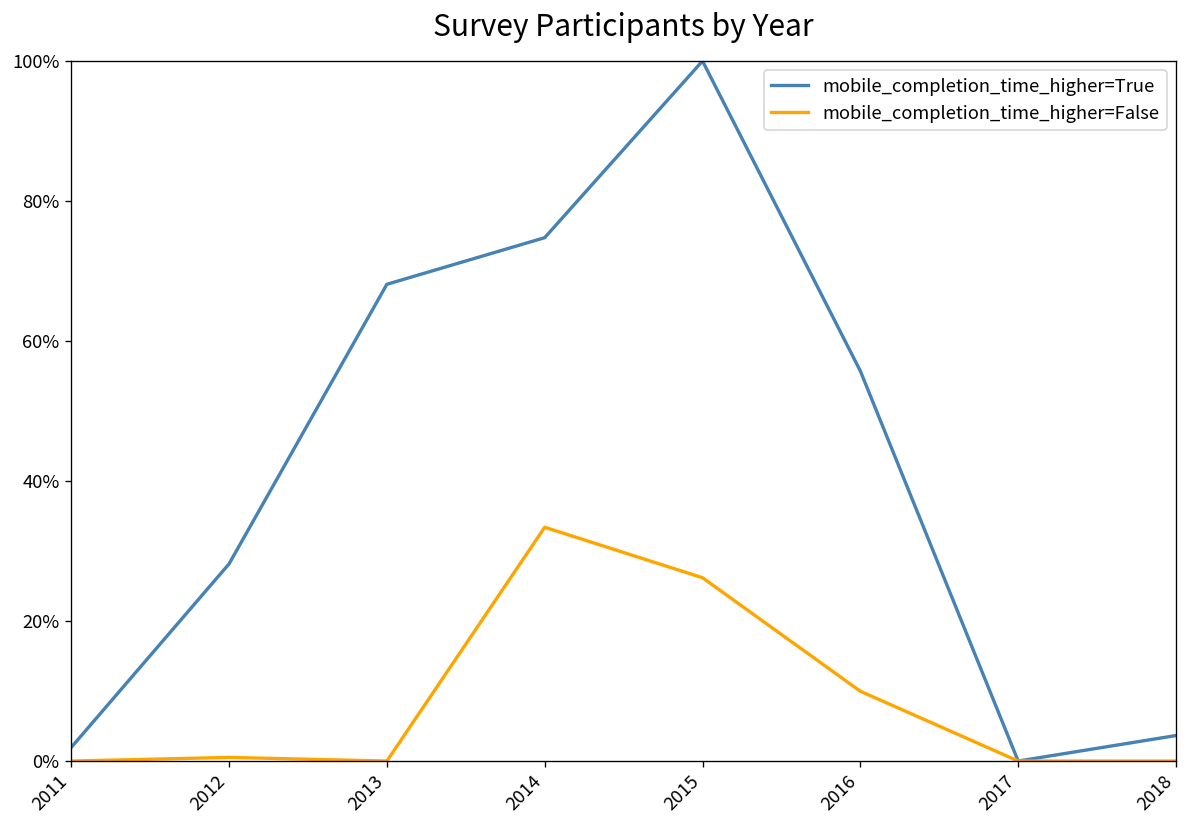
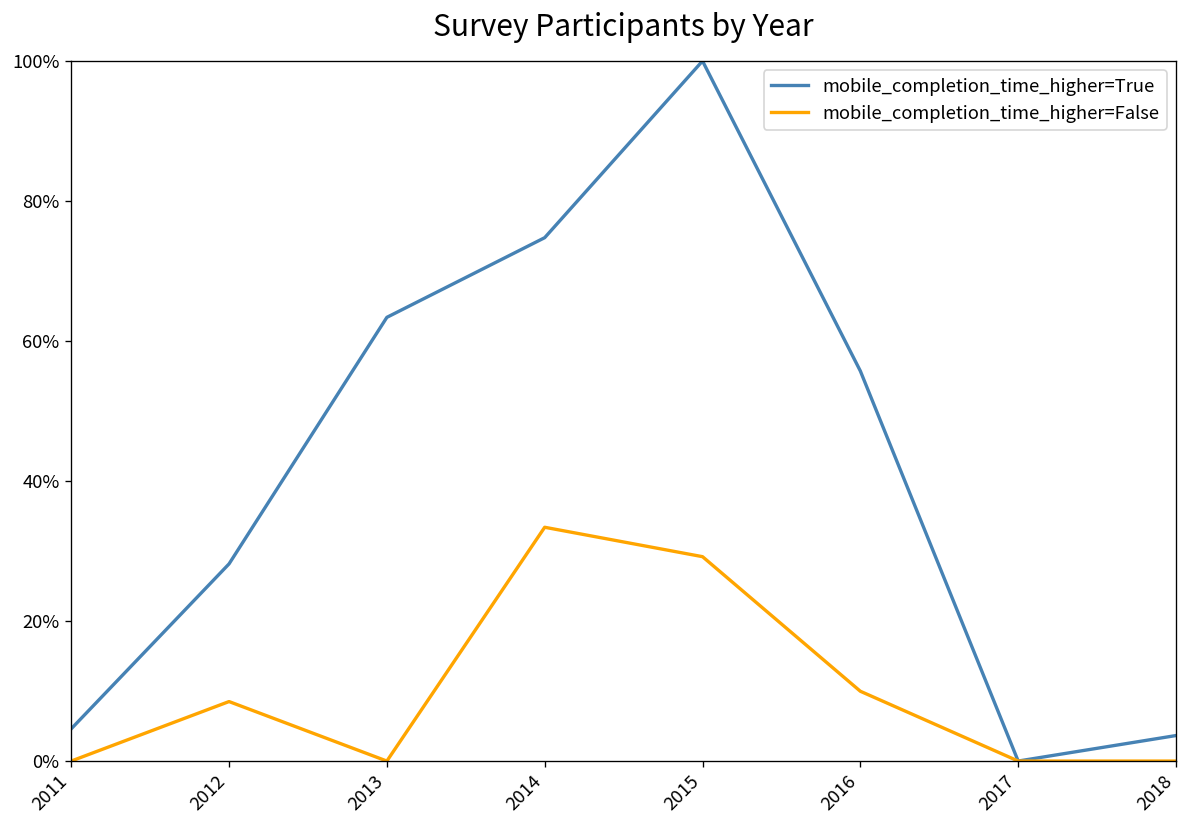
  {
    "mobile_completion_time_higher=True": {
-     "2011": "2%",
+     "2011": "5%",
      "2012": "28%",
-     "2013": "68%",
+     "2013": "63%",
      "2014": "75%",
      "2015": "100%",
      "2016": "56%",
      "2018": "4%"
    },
    "mobile_completion_time_higher=False": {
      "2011": "0%",
-     "2012": "1%",
+     "2012": "8%",
      "2013": "0%",
      "2014": "33%",
-     "2015": "26%",
+     "2015": "29%",
      "2016": "10%",
      "2018": "0%"
    }
  }
